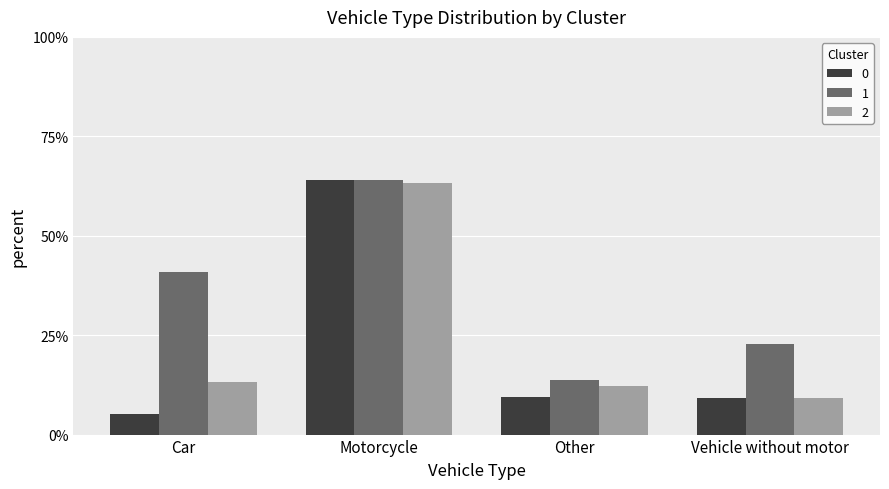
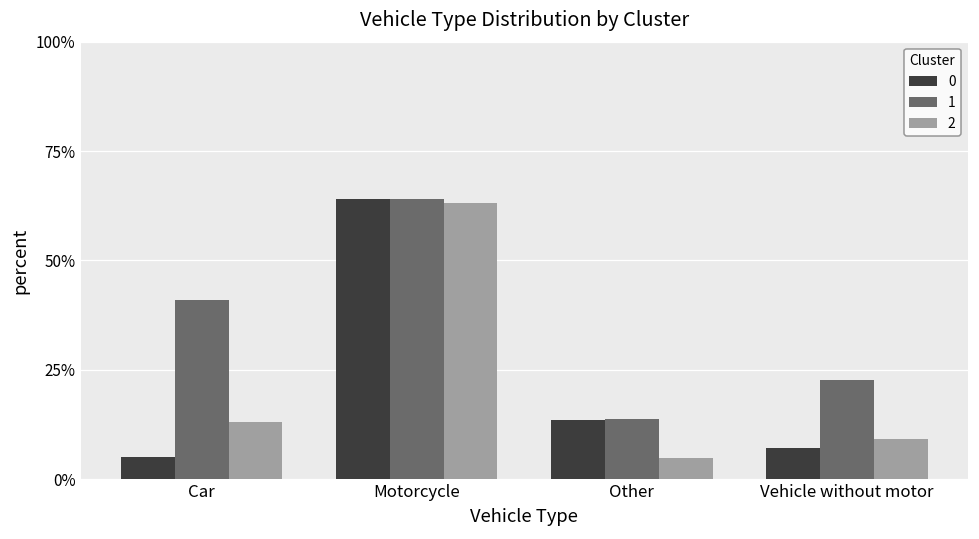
  {
    "0": {
      "Car": "5%",
      "Motorcycle": "64%",
-     "Other": "9%",
-     "Vehicle without motor": "9%"
+     "Other": "13%",
+     "Vehicle without motor": "7%"
    },
    "1": {
      "Car": "41%",
      "Motorcycle": "64%",
      "Other": "14%",
      "Vehicle without motor": "23%"
    },
    "2": {
      "Car": "13%",
      "Motorcycle": "63%",
-     "Other": "12%",
+     "Other": "5%",
      "Vehicle without motor": "9%"
    }
  }
